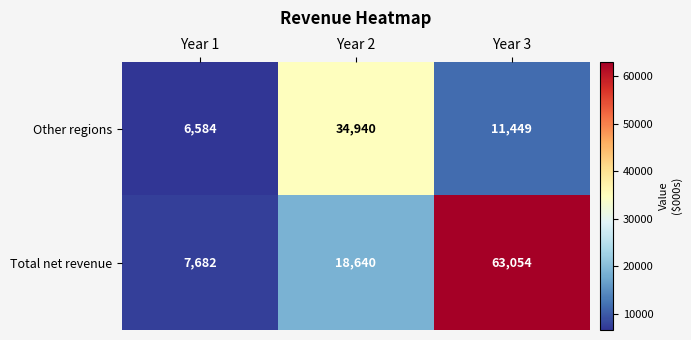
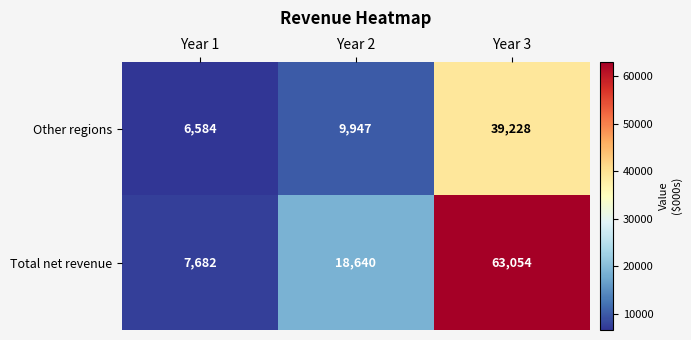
  {
    "Other regions": {
      "Year 1": "6,584",
-     "Year 2": "34,940",
-     "Year 3": "11,449"
+     "Year 2": "9,947",
+     "Year 3": "39,228"
    },
    "Total net revenue": {
      "Year 1": "7,682",
      "Year 2": "18,640",
      "Year 3": "63,054"
    }
  }
